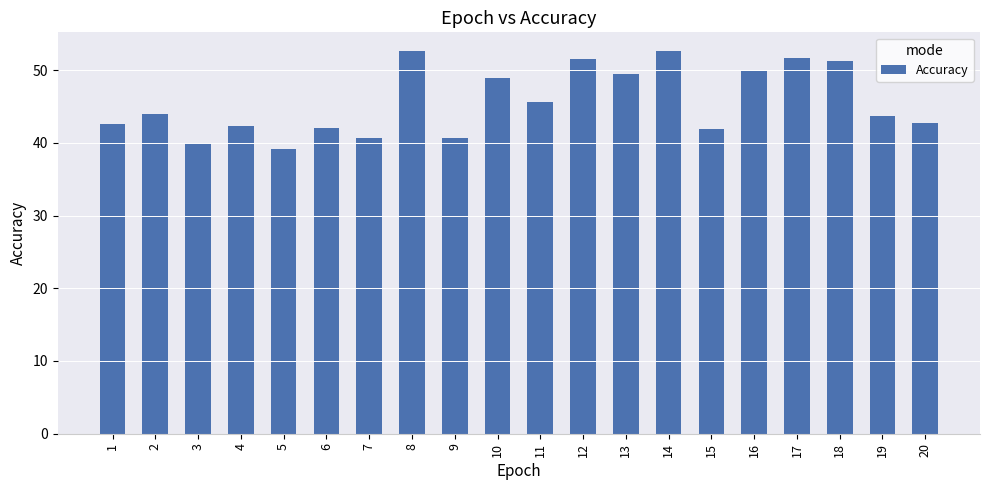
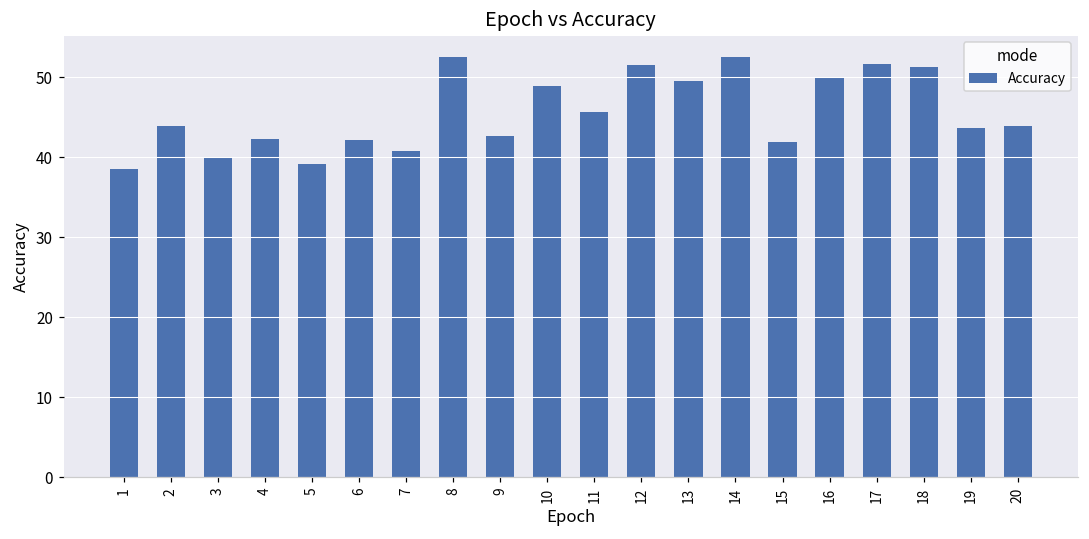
  {
-   "1": 43,
+   "1": 38,
    "2": 44,
    "3": 40,
    "4": 42,
    "5": 39,
    "6": 42,
    "7": 41,
    "8": 53,
-   "9": 41,
+   "9": 43,
    "10": 49,
    "11": 46,
    "12": 52,
    "13": 50,
    "14": 53,
    "15": 42,
    "16": 50,
    "17": 52,
    "18": 51,
    "19": 44,
-   "20": 43
+   "20": 44
  }
